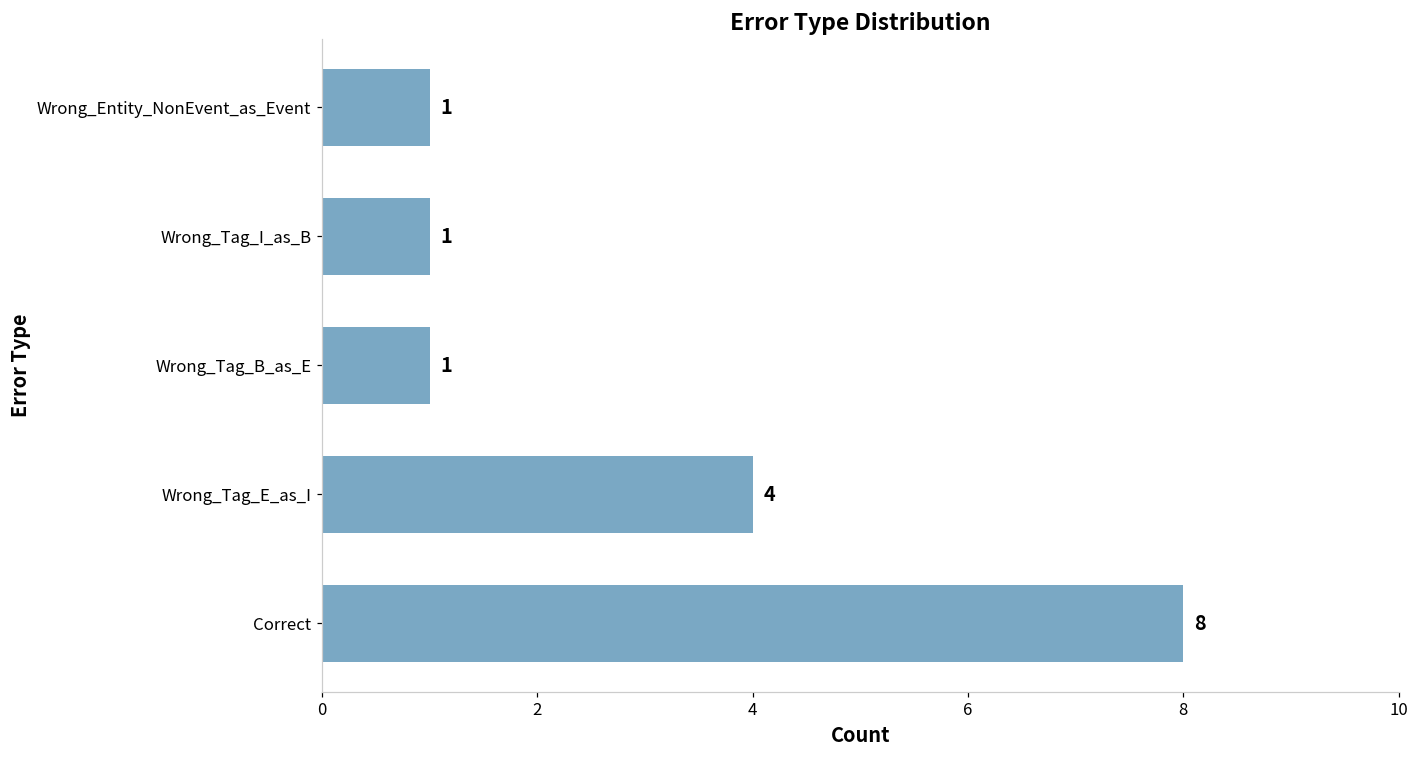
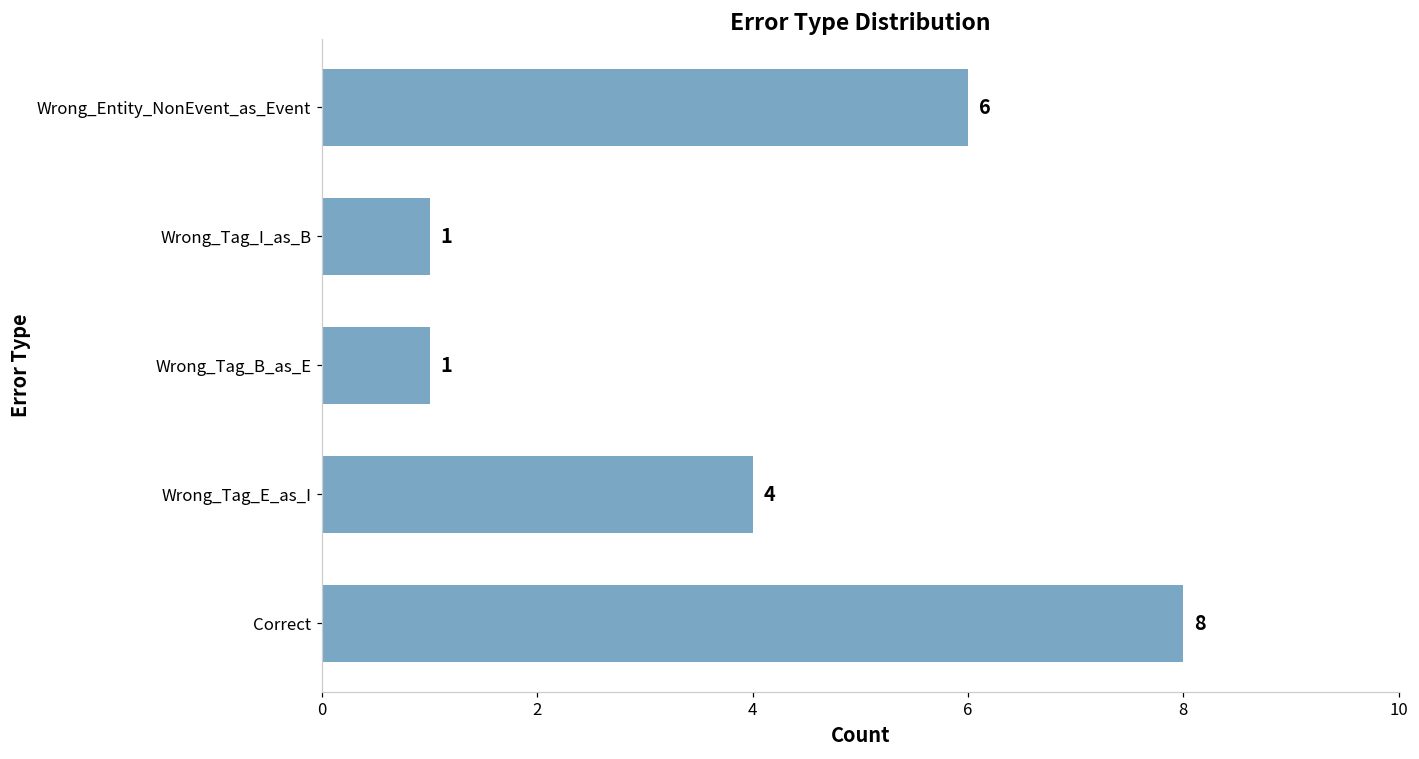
  {
-   "Wrong_Entity_NonEvent_as_Event": 1,
+   "Wrong_Entity_NonEvent_as_Event": 6,
    "Wrong_Tag_I_as_B": 1,
    "Wrong_Tag_B_as_E": 1,
    "Wrong_Tag_E_as_I": 4,
    "Correct": 8
  }
